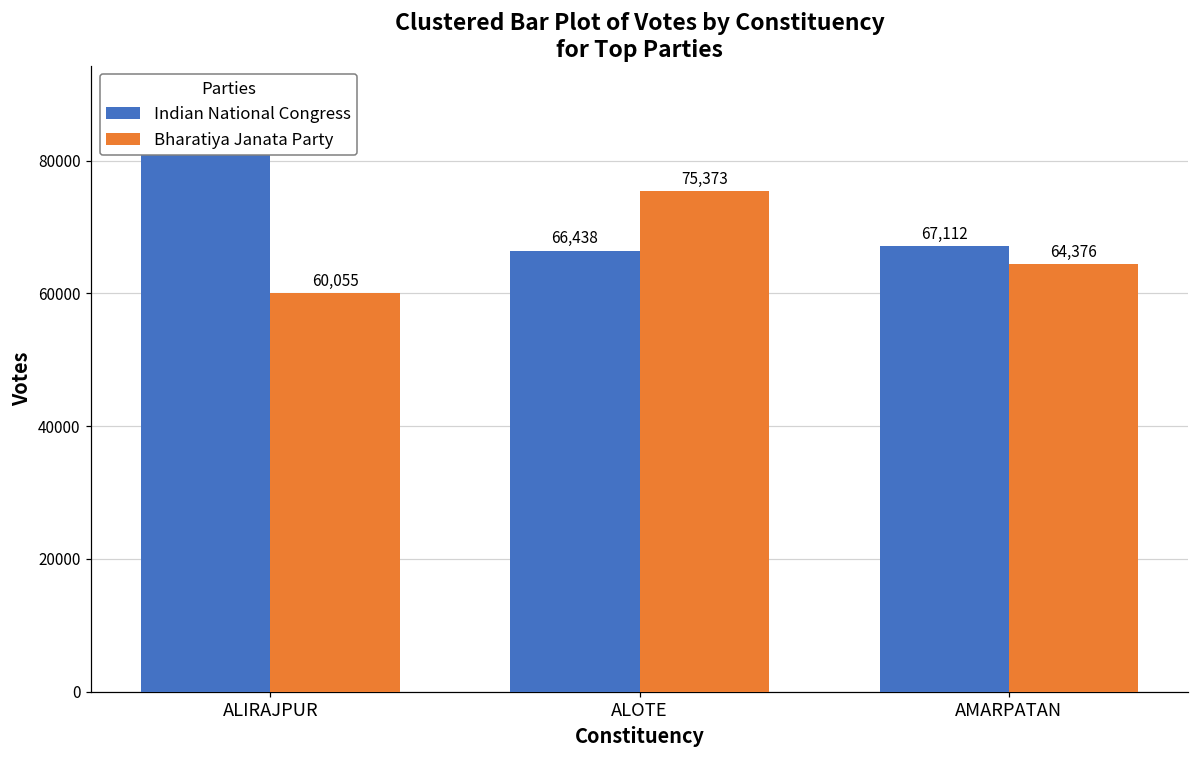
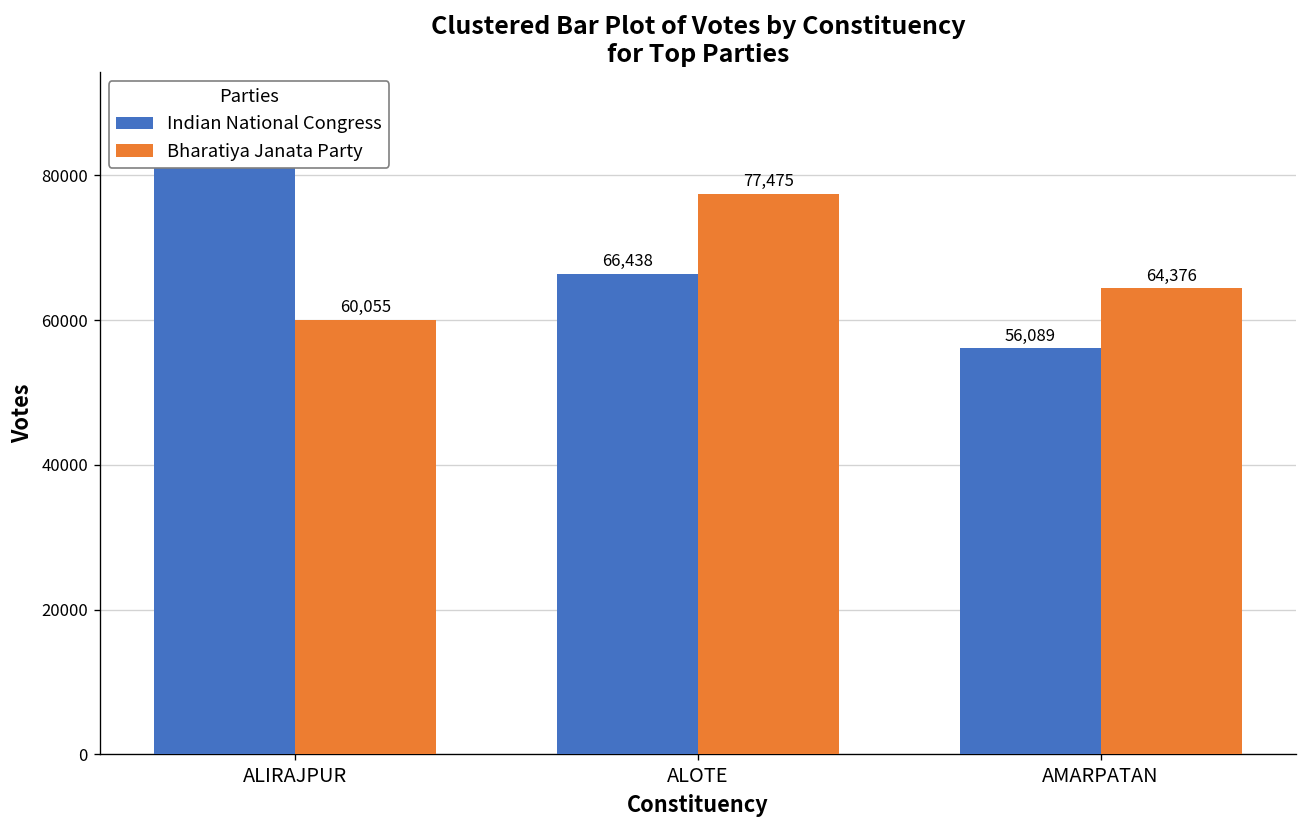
  {
    "Indian National Congress": {
      "ALOTE": "66,438",
-     "AMARPATAN": "67,112"
+     "AMARPATAN": "56,089"
    },
    "Bharatiya Janata Party": {
      "ALIRAJPUR": "60,055",
-     "ALOTE": "75,373",
+     "ALOTE": "77,475",
      "AMARPATAN": "64,376"
    }
  }
